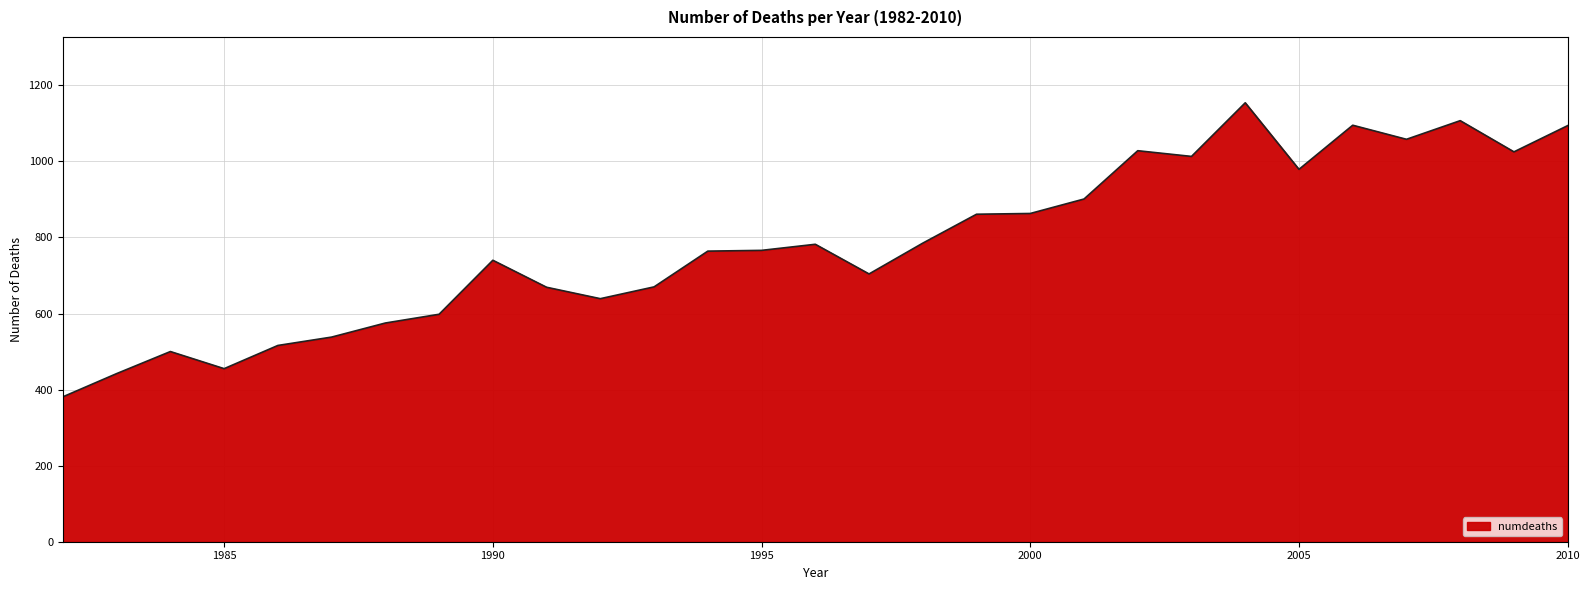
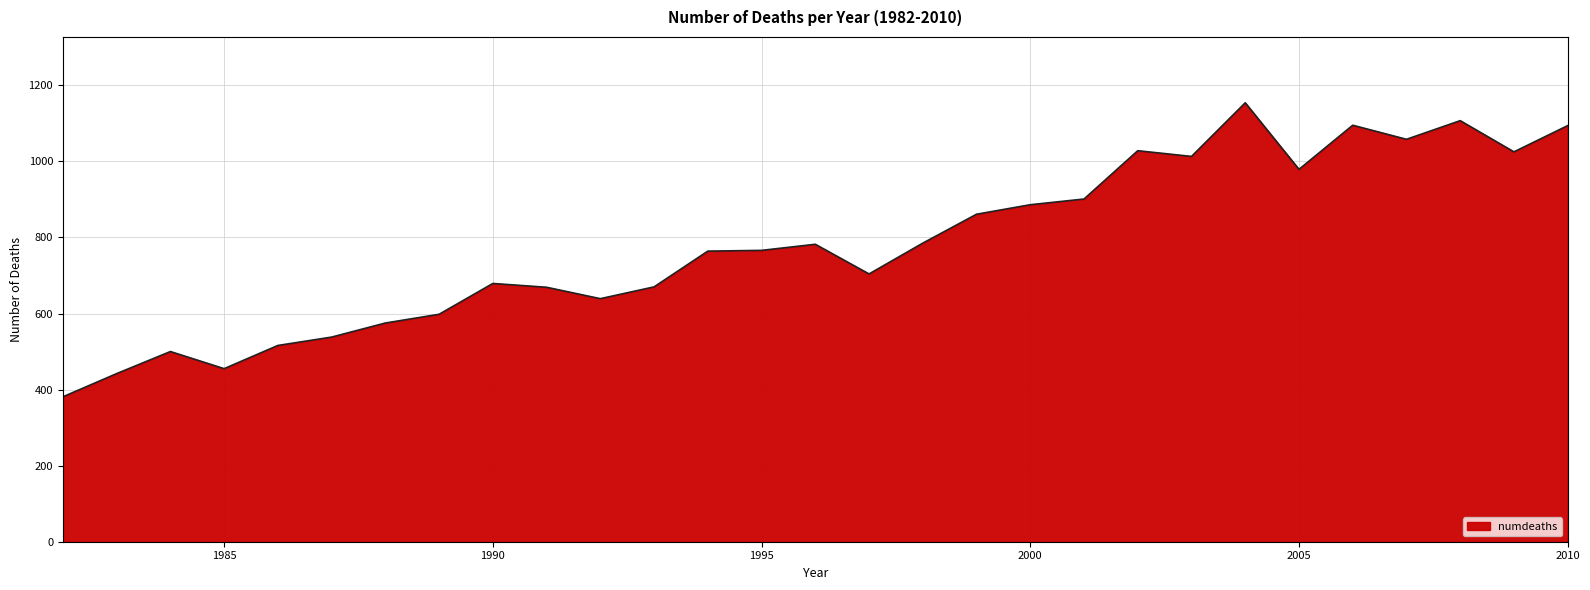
  {
    "1985": 460,
-   "1990": 740,
+   "1990": 680,
    "1995": 770,
-   "2000": 860,
+   "2000": 890,
    "2005": 980,
    "2010": 1090
  }
